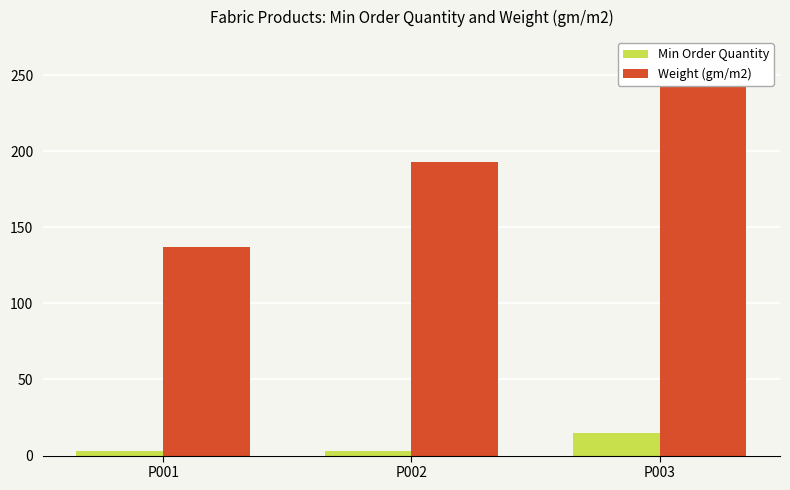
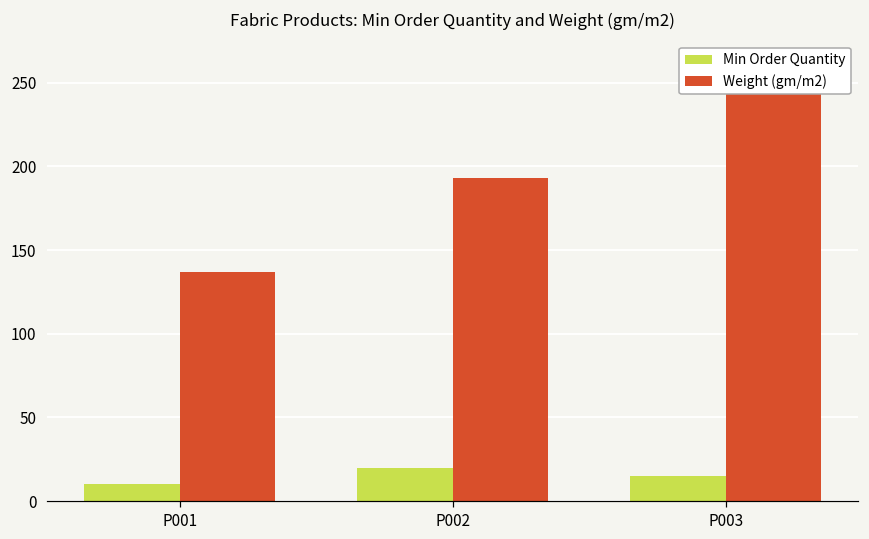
  {
    "Min Order Quantity": {
-     "P001": 3,
-     "P002": 3,
+     "P001": 10,
+     "P002": 20,
      "P003": 15
    },
    "Weight (gm/m2)": {
      "P001": 137,
      "P002": 193
    }
  }
